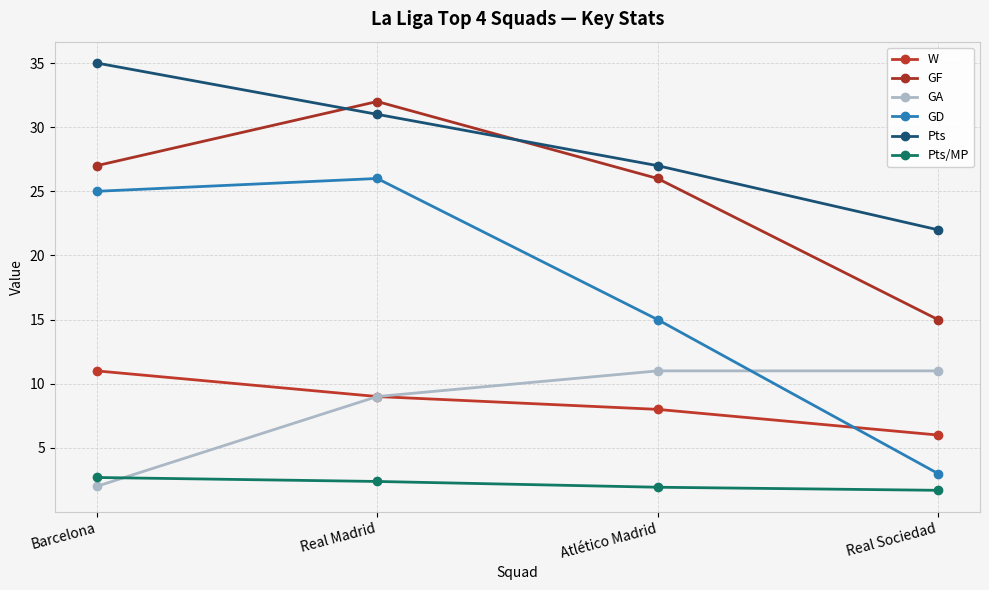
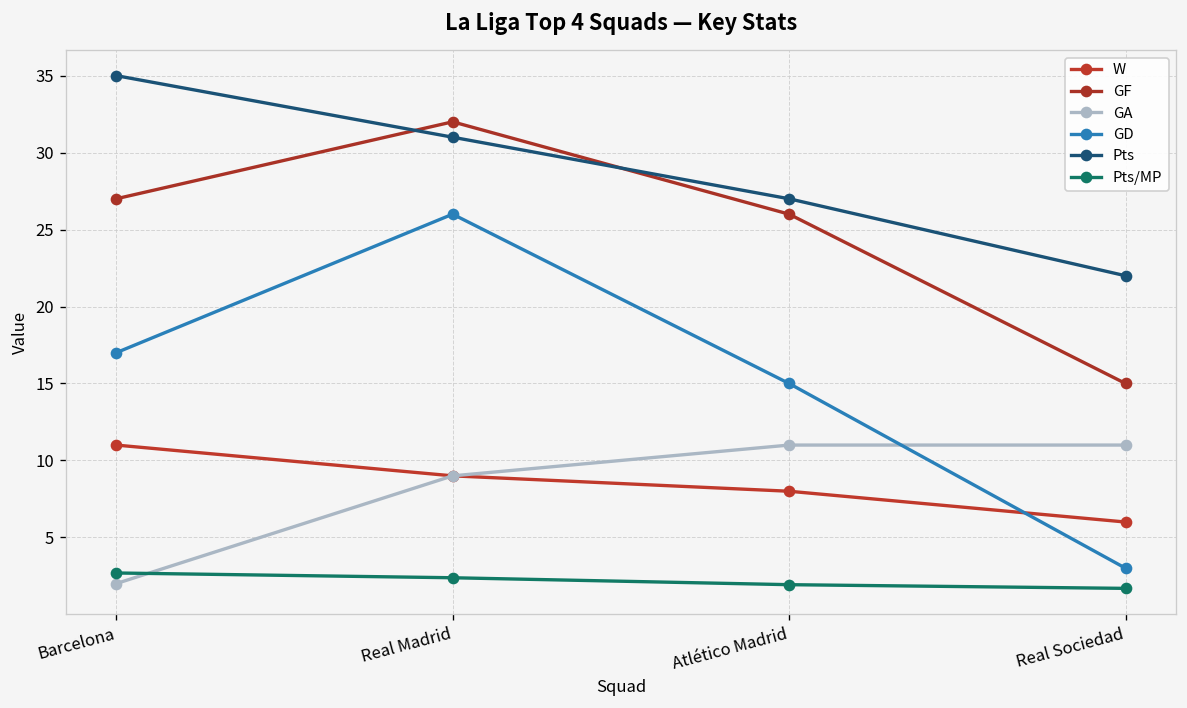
  {
    "GA": {
      "Barcelona": 2,
      "Atlético Madrid": 11,
      "Real Sociedad": 11
    },
    "GD": {
-     "Barcelona": 25,
+     "Barcelona": 17,
      "Real Madrid": 26,
      "Atlético Madrid": 15,
      "Real Sociedad": 3
    }
  }
